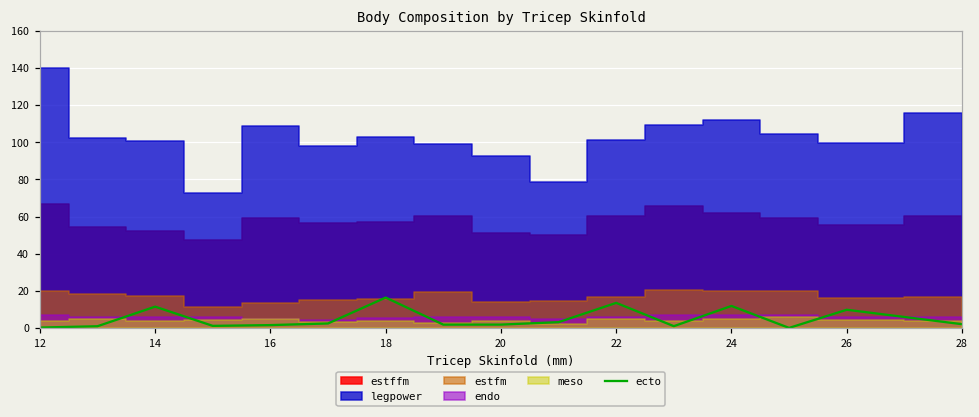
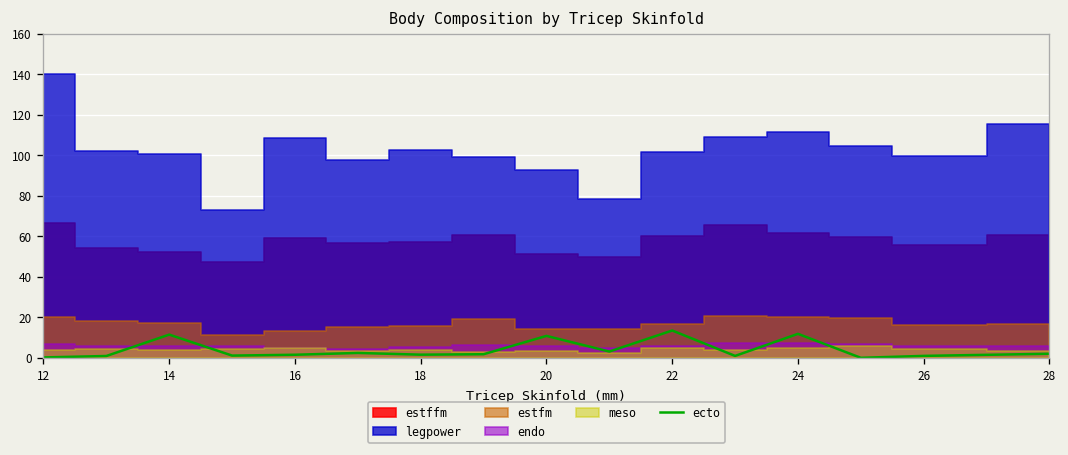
  {
    "ecto": {
      "12": 0,
      "14": 12,
      "16": 2,
-     "18": 16,
-     "20": 2,
+     "18": 2,
+     "20": 11,
      "22": 14,
      "24": 12,
-     "26": 10,
+     "26": 1,
      "28": 2
    }
  }
